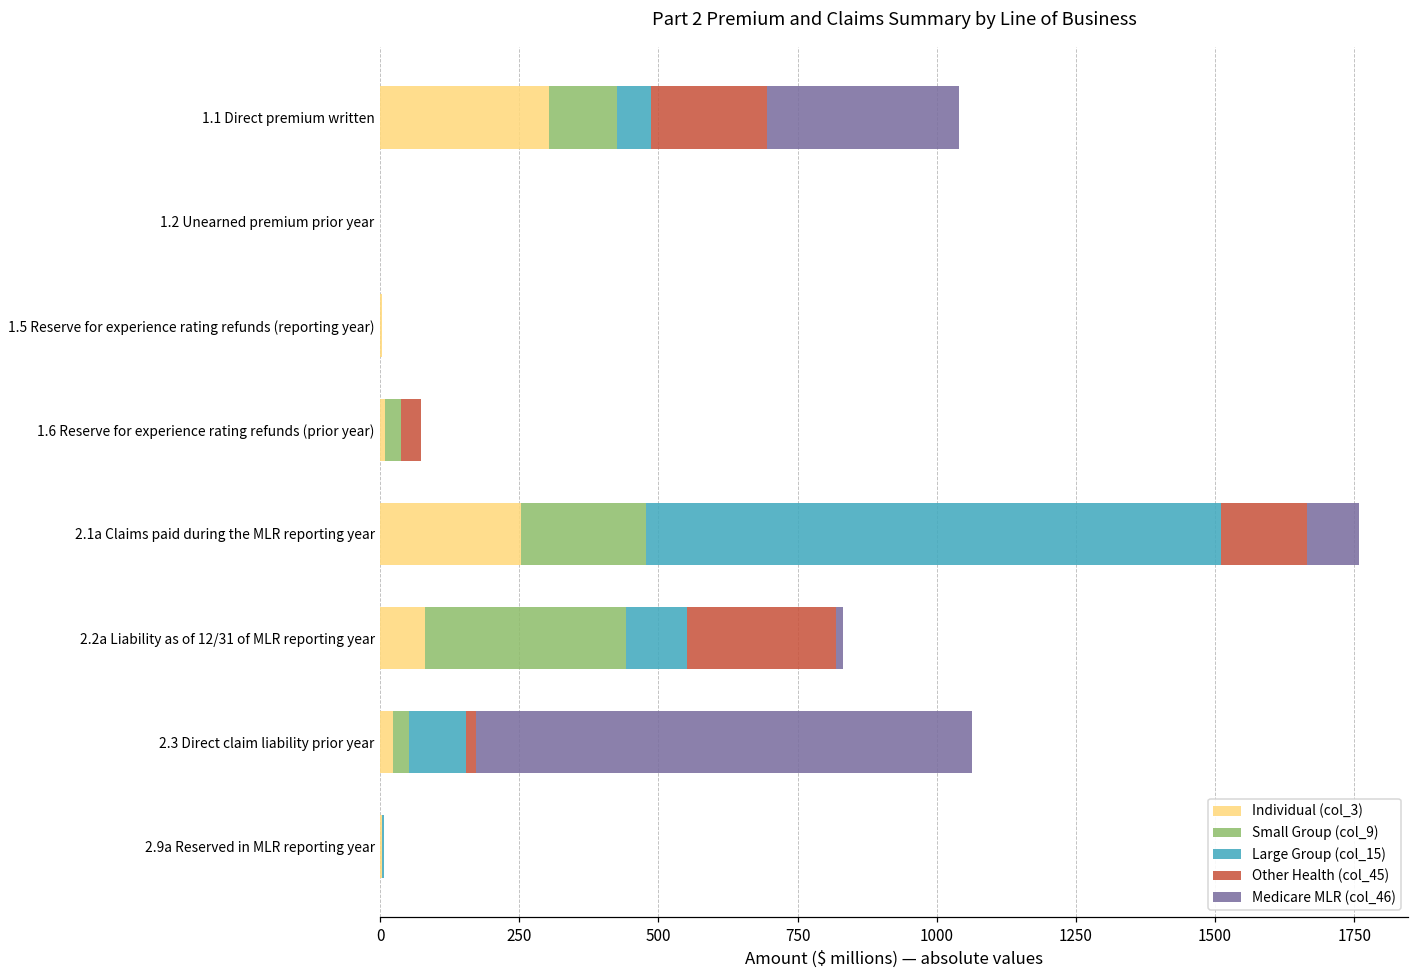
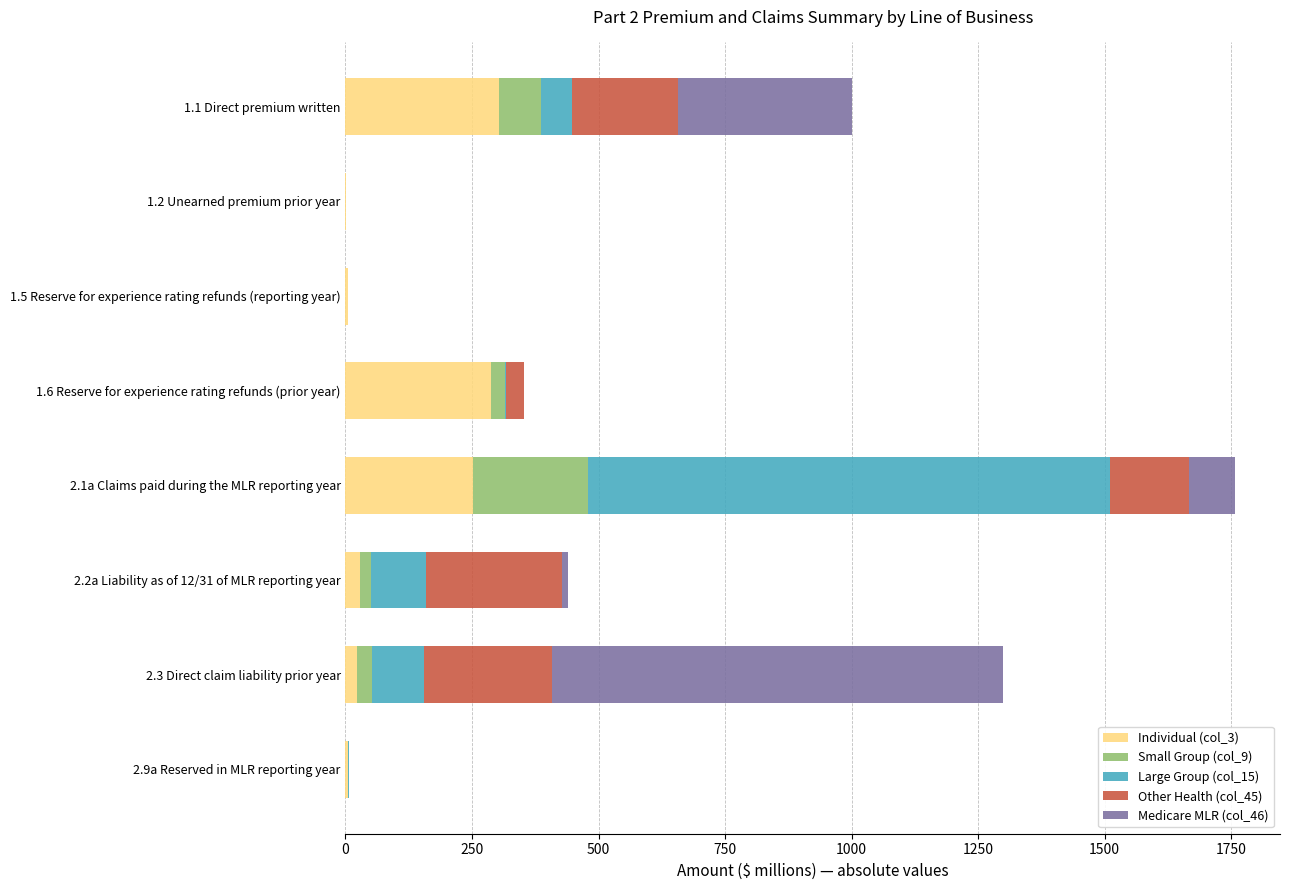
  {
    "Individual (col_3)": {
      "1.1 Direct premium written": 300,
-     "1.6 Reserve for experience rating refunds (prior year)": 10,
+     "1.6 Reserve for experience rating refunds (prior year)": 290,
      "2.1a Claims paid during the MLR reporting year": 250,
-     "2.2a Liability as of 12/31 of MLR reporting year": 80,
+     "2.2a Liability as of 12/31 of MLR reporting year": 30,
      "2.3 Direct claim liability prior year": 20
    },
    "Small Group (col_9)": {
-     "1.1 Direct premium written": 120,
+     "1.1 Direct premium written": 80,
      "1.2 Unearned premium prior year": 0,
      "1.5 Reserve for experience rating refunds (reporting year)": 0,
      "1.6 Reserve for experience rating refunds (prior year)": 30,
      "2.1a Claims paid during the MLR reporting year": 230,
-     "2.2a Liability as of 12/31 of MLR reporting year": 360,
+     "2.2a Liability as of 12/31 of MLR reporting year": 20,
      "2.3 Direct claim liability prior year": 30,
      "2.9a Reserved in MLR reporting year": 0
    },
    "Large Group (col_15)": {
      "1.1 Direct premium written": 60,
      "1.5 Reserve for experience rating refunds (reporting year)": 0,
      "2.1a Claims paid during the MLR reporting year": 1030,
      "2.2a Liability as of 12/31 of MLR reporting year": 110,
      "2.3 Direct claim liability prior year": 100
    },
    "Other Health (col_45)": {
      "1.1 Direct premium written": 210,
      "1.6 Reserve for experience rating refunds (prior year)": 30,
      "2.1a Claims paid during the MLR reporting year": 160,
      "2.2a Liability as of 12/31 of MLR reporting year": 270,
-     "2.3 Direct claim liability prior year": 20
+     "2.3 Direct claim liability prior year": 250
    },
    "Medicare MLR (col_46)": {
      "1.1 Direct premium written": 340,
      "1.2 Unearned premium prior year": 0,
      "2.1a Claims paid during the MLR reporting year": 90,
      "2.2a Liability as of 12/31 of MLR reporting year": 10,
      "2.3 Direct claim liability prior year": 890
    }
  }
